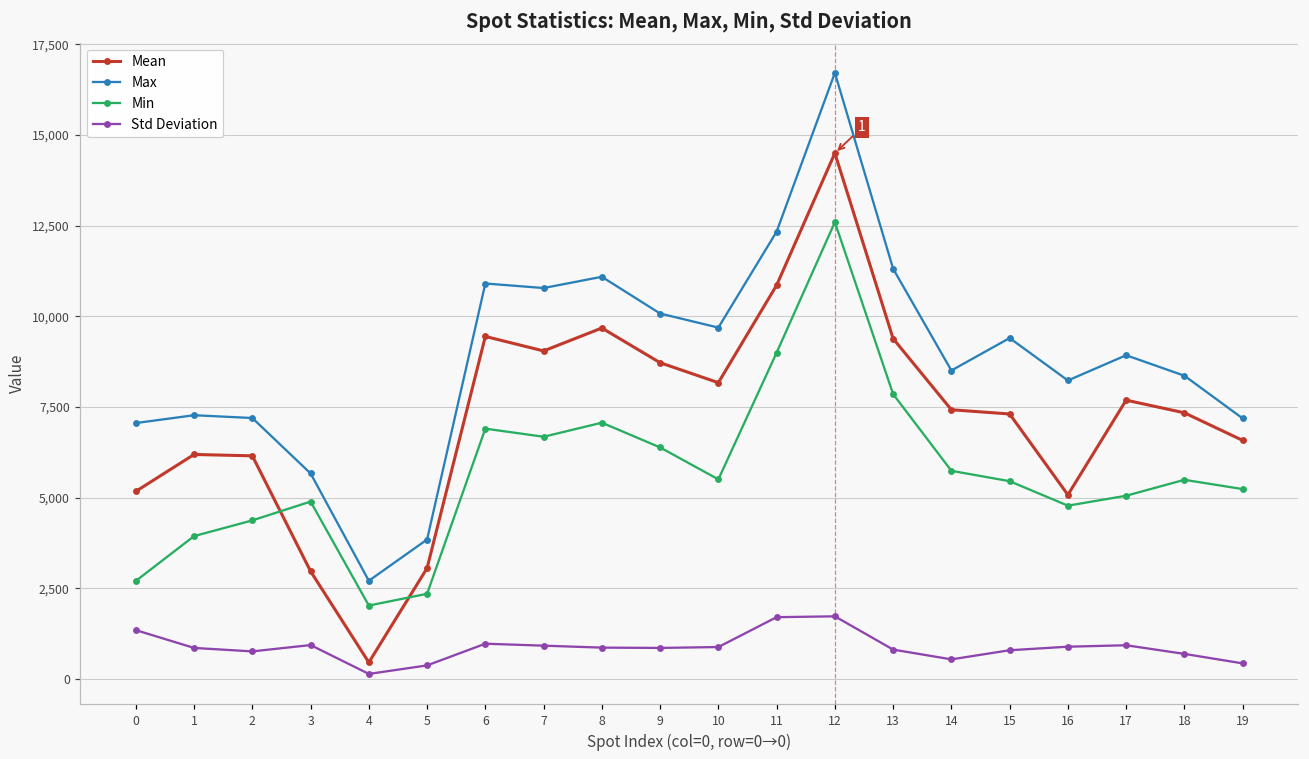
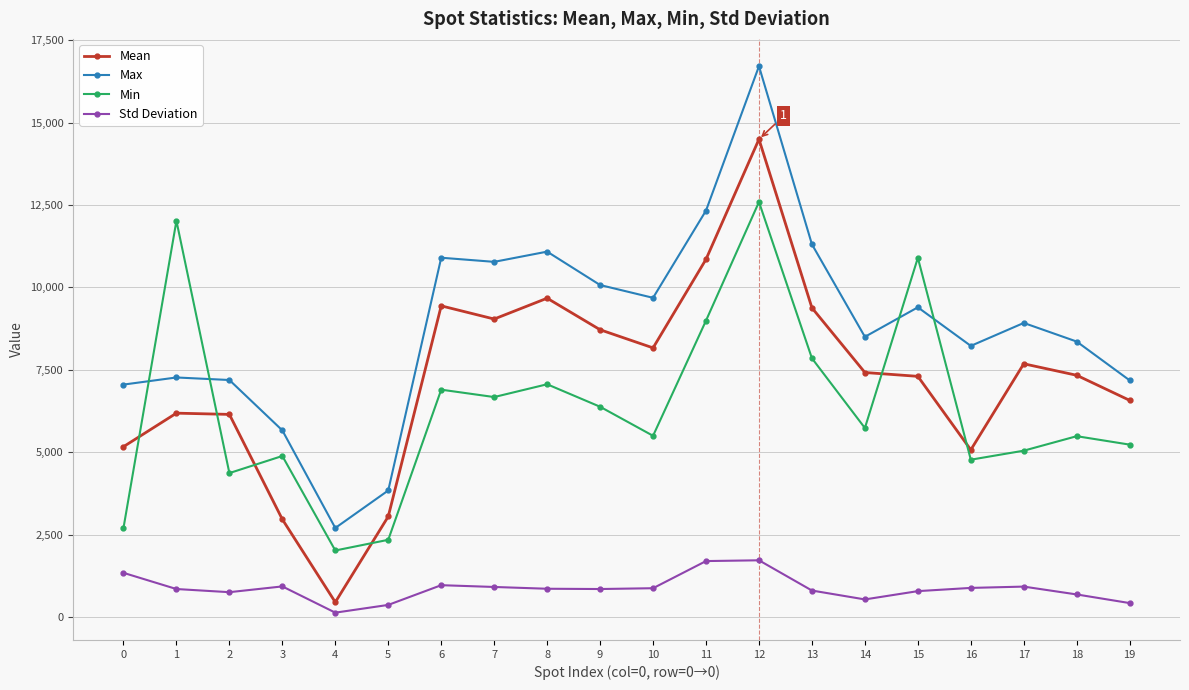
  {
    "Mean": {
      "0": "5,200",
      "1": "6,200",
      "2": "6,100",
      "3": "3,000",
      "4": "500",
      "5": "3,100",
      "6": "9,400",
      "7": "9,000",
      "8": "9,700",
      "9": "8,700",
      "10": "8,200",
      "11": "10,900",
      "12": "14,500",
      "13": "9,400",
      "14": "7,400",
      "15": "7,300",
      "16": "5,100",
      "17": "7,700",
      "18": "7,300",
      "19": "6,600"
    },
    "Max": {
      "0": "7,100",
      "1": "7,300",
      "2": "7,200",
      "3": "5,700",
      "4": "2,700",
      "5": "3,800",
      "6": "10,900",
      "7": "10,800",
      "8": "11,100",
      "9": "10,100",
      "10": "9,700",
      "11": "12,300",
      "12": "16,700",
      "13": "11,300",
      "14": "8,500",
      "15": "9,400",
      "16": "8,200",
      "17": "8,900",
      "18": "8,400",
      "19": "7,200"
    },
    "Min": {
      "0": "2,700",
-     "1": "3,900",
+     "1": "12,000",
      "2": "4,400",
      "3": "4,900",
      "4": "2,000",
      "5": "2,300",
      "6": "6,900",
      "7": "6,700",
      "8": "7,100",
      "9": "6,400",
      "10": "5,500",
      "11": "9,000",
      "12": "12,600",
      "13": "7,900",
      "14": "5,700",
-     "15": "5,500",
+     "15": "10,900",
      "16": "4,800",
      "17": "5,000",
      "18": "5,500",
      "19": "5,200"
    },
    "Std Deviation": {
      "0": "1,300",
      "1": "900",
      "2": "800",
      "3": "900",
      "4": "100",
      "5": "400",
      "6": "1,000",
      "7": "900",
      "8": "900",
      "9": "900",
      "10": "900",
      "11": "1,700",
      "12": "1,700",
      "13": "800",
      "14": "500",
      "15": "800",
      "16": "900",
      "17": "900",
      "18": "700",
      "19": "400"
    }
  }
